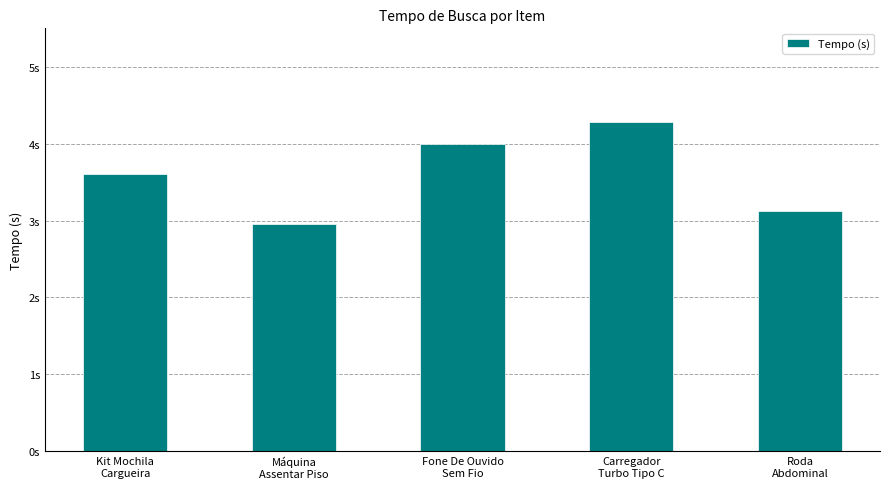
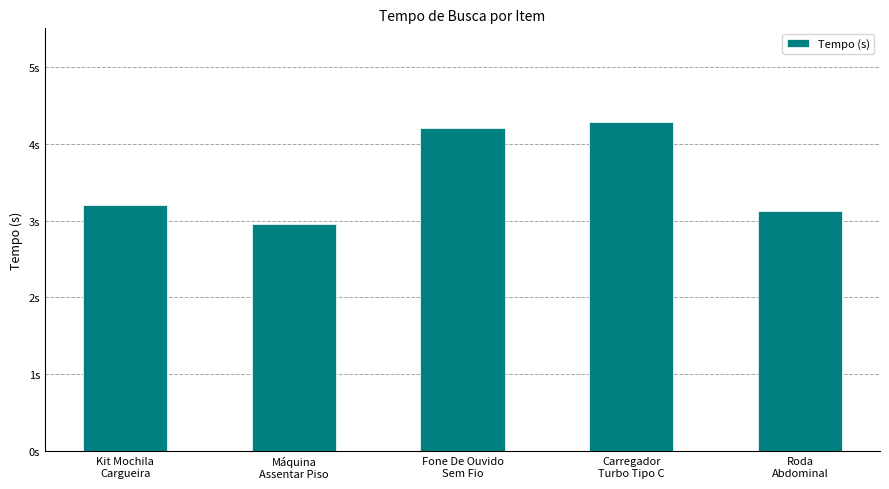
  {
-   "Kit Mochila Cargueira": "3.6s",
+   "Kit Mochila Cargueira": "3.2s",
    "Máquina Assentar Piso": "3.0s",
-   "Fone De Ouvido Sem Fio": "4.0s",
+   "Fone De Ouvido Sem Fio": "4.2s",
    "Carregador Turbo Tipo C": "4.3s",
    "Roda Abdominal": "3.1s"
  }
